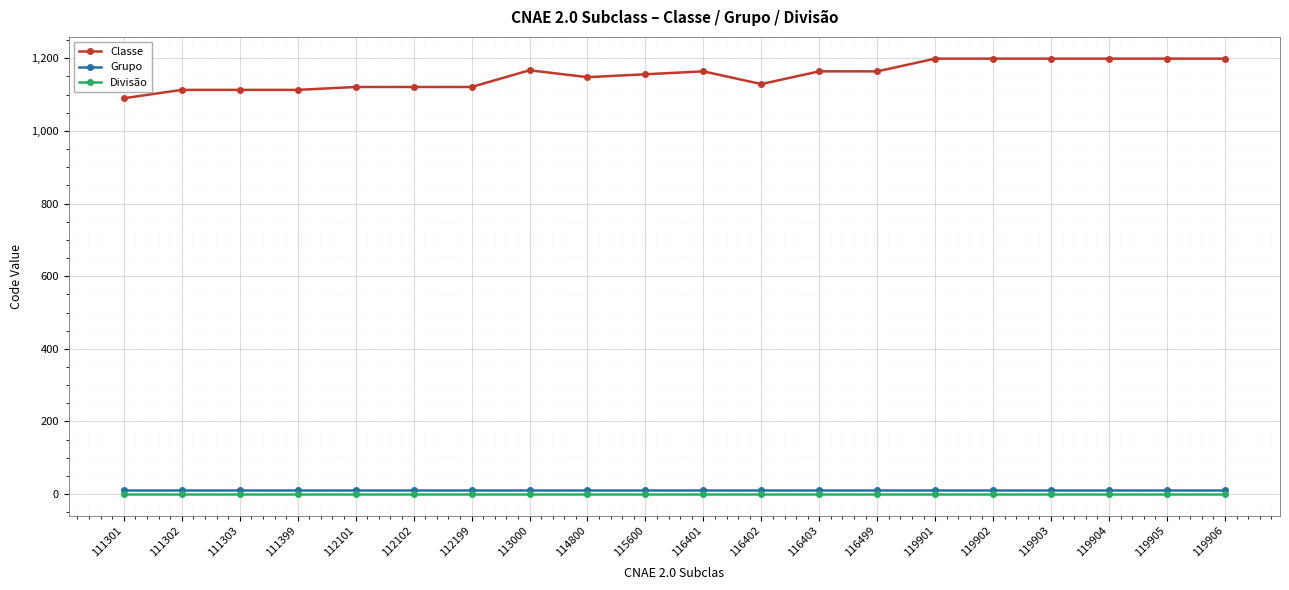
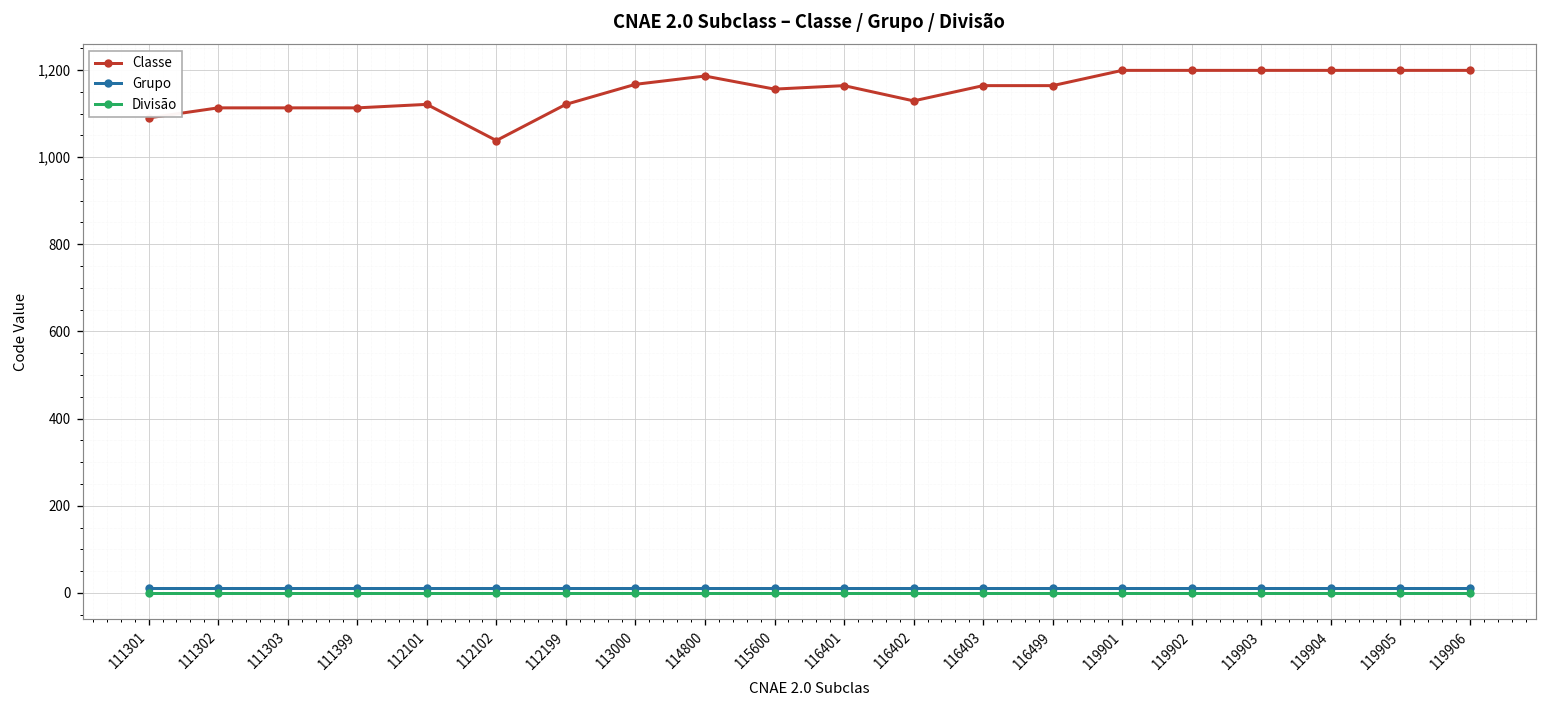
  {
    "Classe": {
      "111301": "1,090",
      "111302": "1,110",
      "111303": "1,110",
      "111399": "1,110",
      "112101": "1,120",
-     "112102": "1,120",
+     "112102": "1,040",
      "112199": "1,120",
      "113000": "1,170",
-     "114800": "1,150",
+     "114800": "1,190",
      "115600": "1,160",
      "116401": "1,160",
      "116402": "1,130",
      "116403": "1,160",
      "116499": "1,160",
      "119901": "1,200",
      "119902": "1,200",
      "119903": "1,200",
      "119904": "1,200",
      "119905": "1,200",
      "119906": "1,200"
    },
    "Grupo": {
      "111301": "10",
      "111302": "10",
      "111303": "10",
      "111399": "10",
      "112101": "10",
      "112102": "10",
      "112199": "10",
      "113000": "10",
      "114800": "10",
      "115600": "10",
      "116401": "10",
      "116402": "10",
      "116403": "10",
      "116499": "10",
      "119901": "10",
      "119902": "10",
      "119903": "10",
      "119904": "10",
      "119905": "10",
      "119906": "10"
    },
    "Divisão": {
      "111301": "0",
      "111302": "0",
      "111303": "0",
      "111399": "0",
      "112101": "0",
      "112102": "0",
      "112199": "0",
      "113000": "0",
      "114800": "0",
      "115600": "0",
      "116401": "0",
      "116402": "0",
      "116403": "0",
      "116499": "0",
      "119901": "0",
      "119902": "0",
      "119903": "0",
      "119904": "0",
      "119905": "0",
      "119906": "0"
    }
  }
